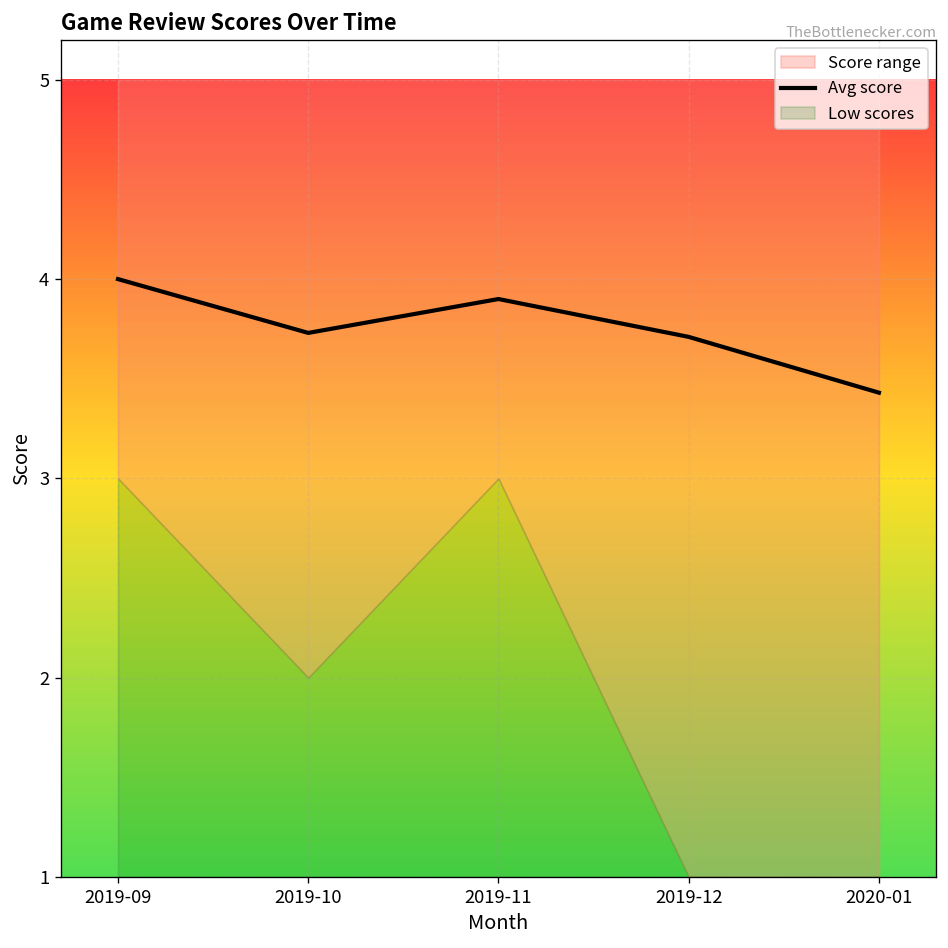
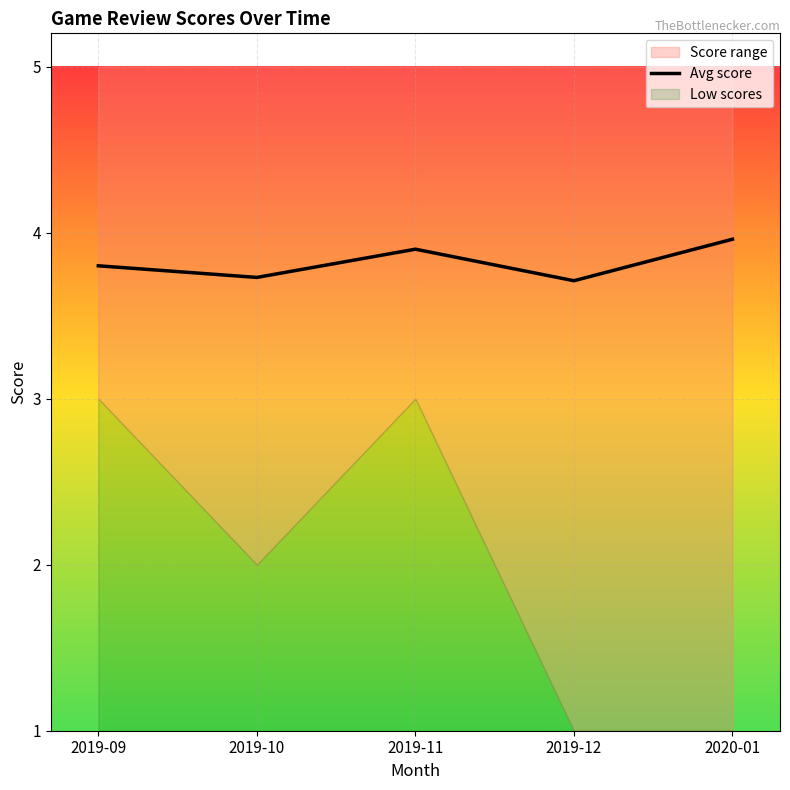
  {
    "Avg score": {
-     "2019-09": 4.0,
+     "2019-09": 3.8,
      "2019-10": 3.73,
      "2019-11": 3.90,
      "2019-12": 3.71,
-     "2020-01": 3.43
+     "2020-01": 3.96
    },
    "Low scores": {
      "2019-09": 3.00,
      "2019-10": 2.00,
      "2019-11": 3.00
    }
  }
